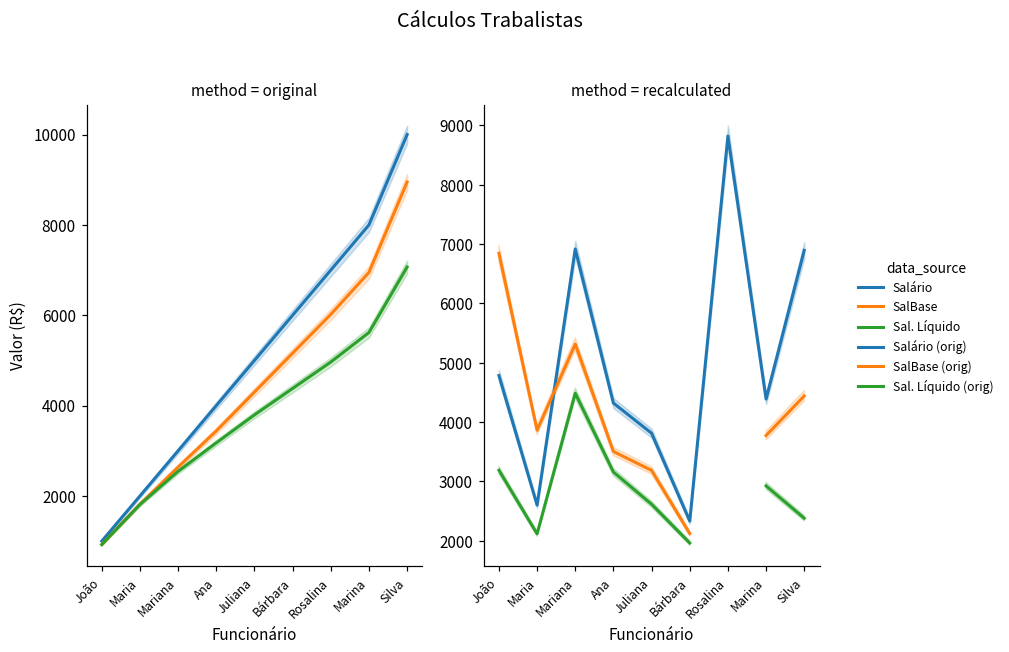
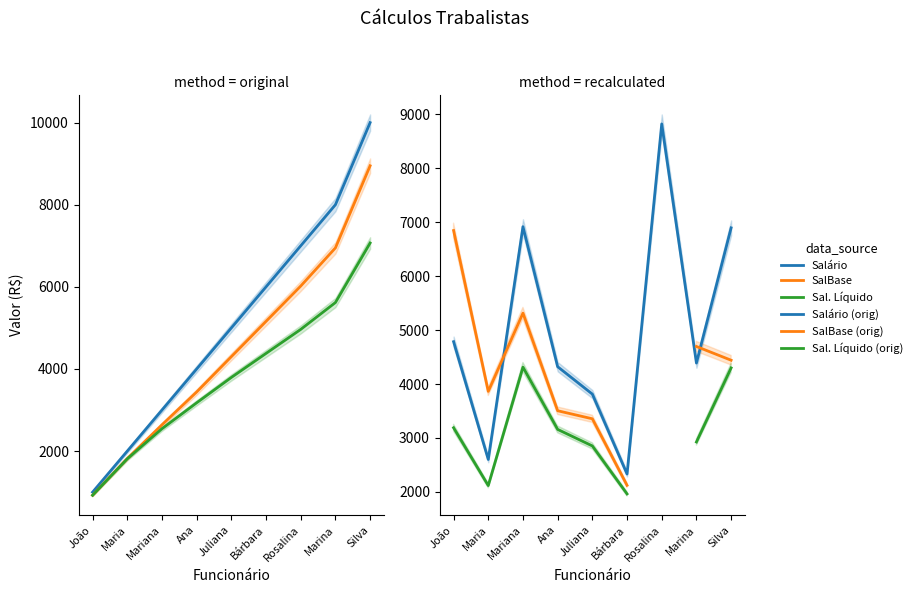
  {
    "method = recalculated": {
      "SalBase (orig)": {
        "João": 6800,
        "Maria": 3900,
        "Mariana": 5300,
        "Ana": 3500,
-       "Juliana": 3200,
+       "Juliana": 3400,
        "Bárbara": 2100,
-       "Marina": 3800,
+       "Marina": 4700,
        "Silva": 4400
      },
      "Sal. Líquido (orig)": {
        "João": 3200,
        "Maria": 2100,
-       "Mariana": 4500,
+       "Mariana": 4300,
        "Ana": 3200,
-       "Juliana": 2600,
+       "Juliana": 2900,
        "Bárbara": 2000,
        "Marina": 2900,
-       "Silva": 2400
+       "Silva": 4300
      }
    }
  }
